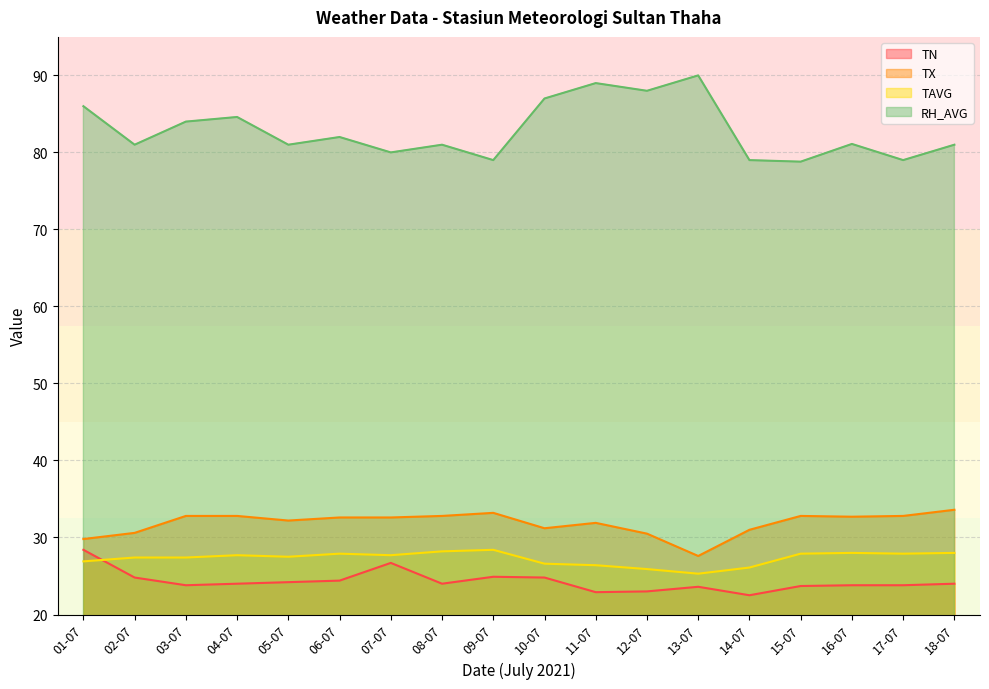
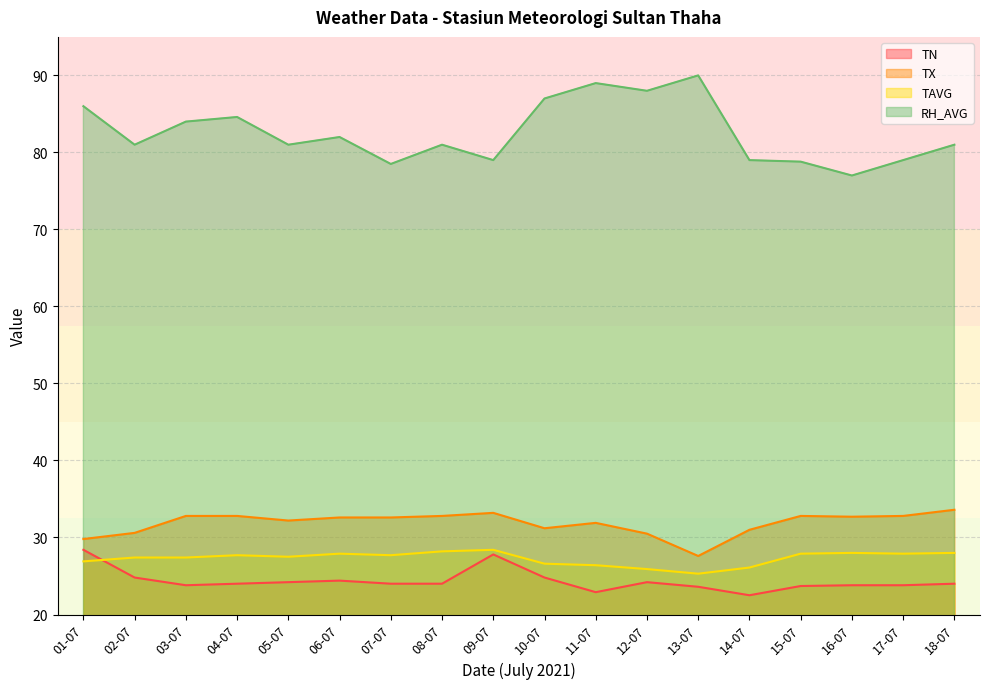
  {
    "TN": {
      "01-07": 28,
      "02-07": 25,
      "03-07": 24,
      "04-07": 24,
      "05-07": 24,
      "06-07": 24,
-     "07-07": 27,
+     "07-07": 24,
      "08-07": 24,
-     "09-07": 25,
+     "09-07": 28,
      "10-07": 25,
      "11-07": 23,
-     "12-07": 23,
+     "12-07": 24,
      "13-07": 24,
      "14-07": 23,
      "15-07": 24,
      "16-07": 24,
      "17-07": 24,
      "18-07": 24
    },
    "RH_AVG": {
      "01-07": 86,
      "02-07": 81,
      "03-07": 84,
      "04-07": 85,
      "05-07": 81,
      "06-07": 82,
-     "07-07": 80,
+     "07-07": 79,
      "08-07": 81,
      "09-07": 79,
      "10-07": 87,
      "11-07": 89,
      "12-07": 88,
      "13-07": 90,
      "14-07": 79,
      "15-07": 79,
-     "16-07": 81,
+     "16-07": 77,
      "17-07": 79,
      "18-07": 81
    }
  }
